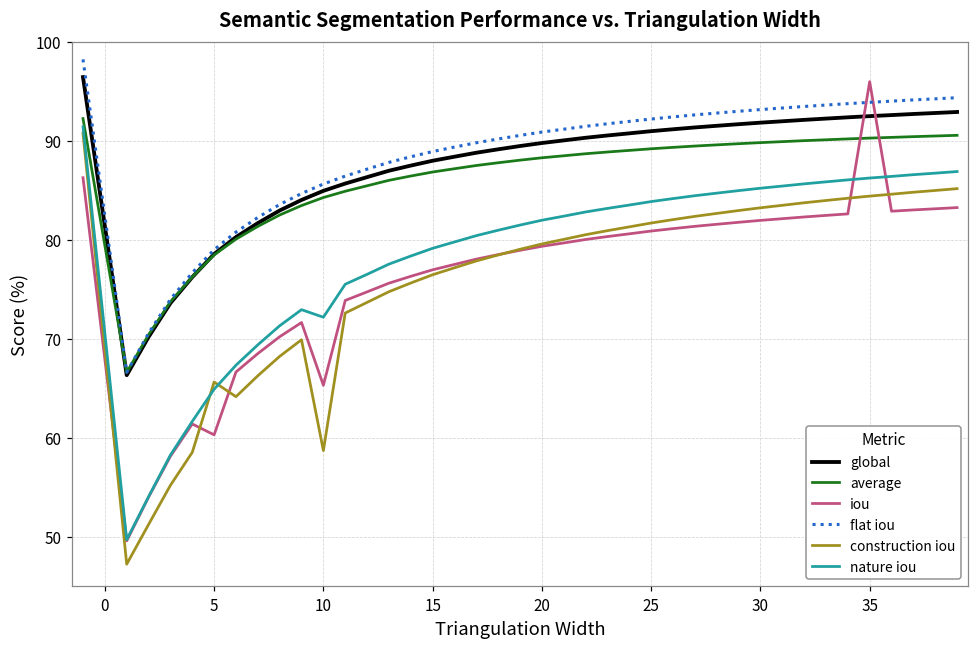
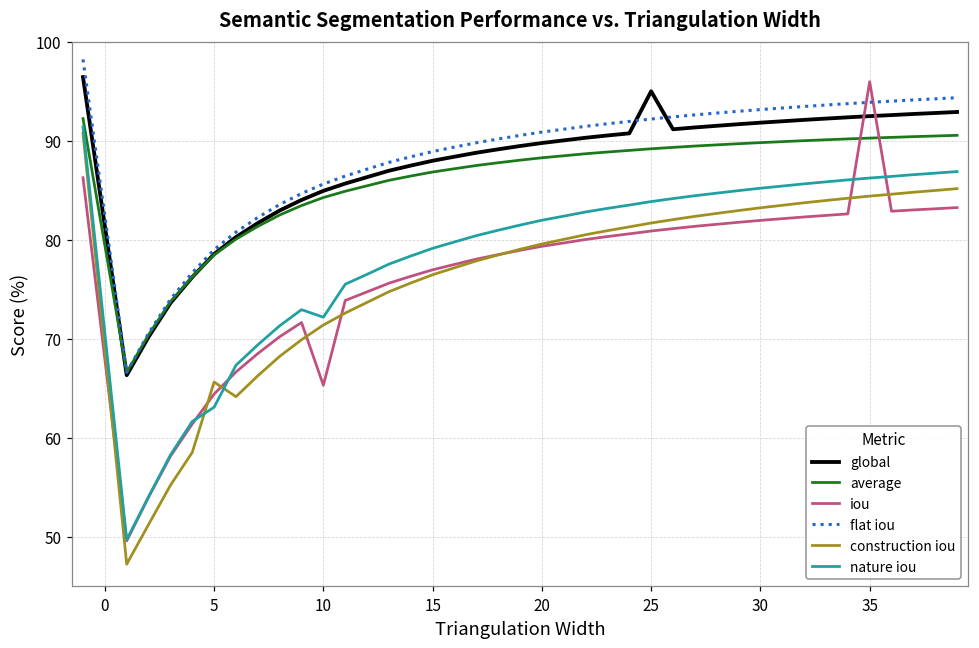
  {
    "global": {
      "10": 85,
      "15": 88,
      "20": 90,
-     "25": 91,
+     "25": 95,
      "30": 92,
      "35": 92
    },
    "average": {
      "10": 84,
      "15": 87,
      "20": 88,
      "25": 89,
      "30": 90,
      "35": 90
    },
    "iou": {
-     "5": 60,
+     "5": 64,
      "10": 65,
      "15": 77,
      "25": 81,
      "30": 82,
      "35": 96
    },
    "flat iou": {
      "5": 79,
      "10": 86,
      "15": 89,
      "20": 91,
      "25": 92,
      "30": 93,
      "35": 94
    },
    "construction iou": {
      "5": 66,
-     "10": 59,
+     "10": 71,
      "15": 76,
      "25": 82,
      "30": 83,
      "35": 84
    },
    "nature iou": {
-     "5": 65,
+     "5": 63,
      "10": 72,
      "15": 79,
      "20": 82,
      "25": 84,
      "30": 85,
      "35": 86
    }
  }
